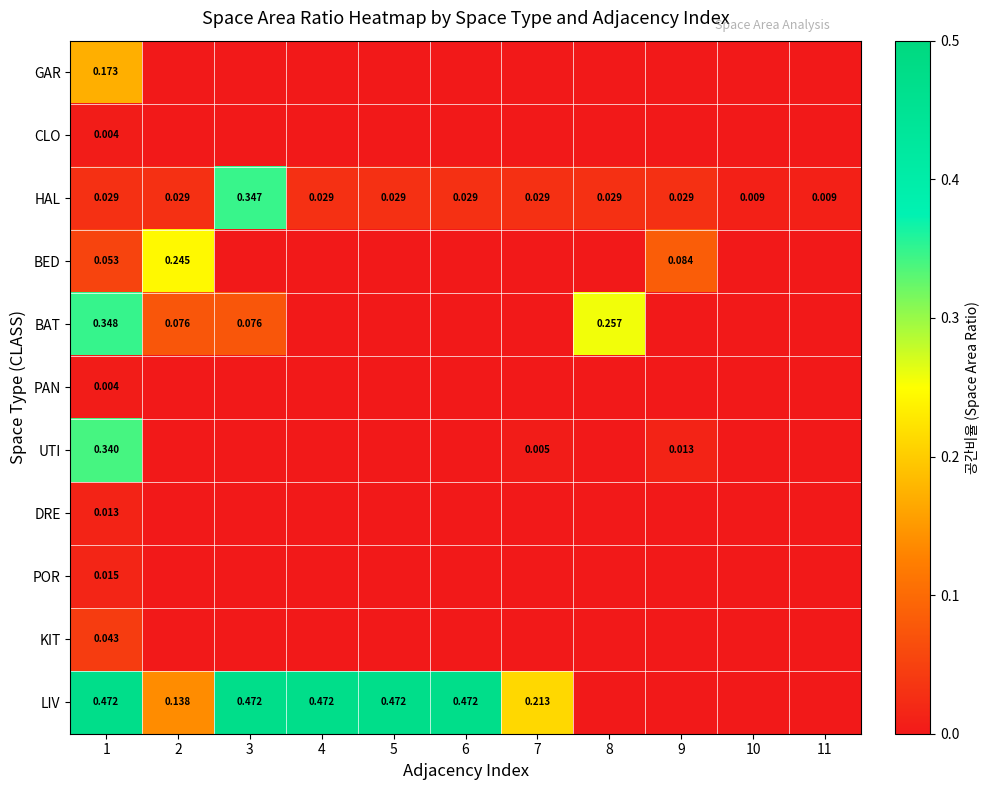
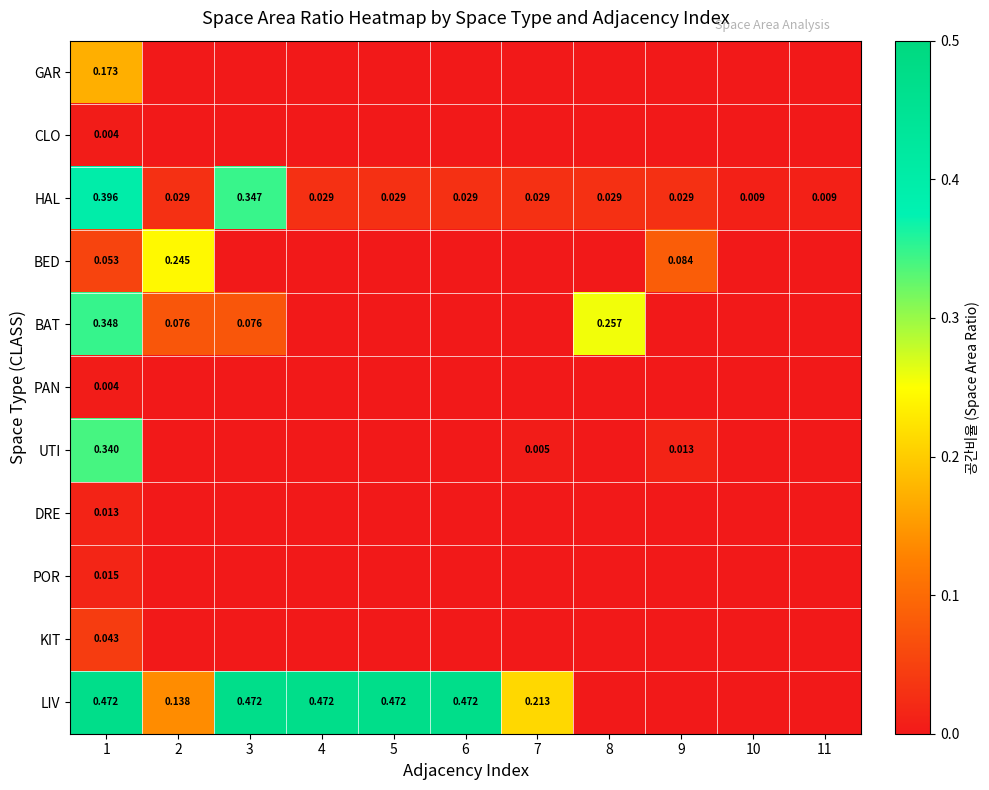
  {
    "GAR": {
      "1": 0.173
    },
    "CLO": {
      "1": 0.004
    },
    "HAL": {
-     "1": 0.029,
+     "1": 0.396,
      "2": 0.029,
      "3": 0.347,
      "4": 0.029,
      "5": 0.029,
      "6": 0.029,
      "7": 0.029,
      "8": 0.029,
      "9": 0.029,
      "10": 0.009,
      "11": 0.009
    },
    "BED": {
      "1": 0.053,
      "2": 0.245,
      "9": 0.084
    },
    "BAT": {
      "1": 0.348,
      "2": 0.076,
      "3": 0.076,
      "8": 0.257
    },
    "PAN": {
      "1": 0.004
    },
    "UTI": {
      "1": 0.340,
      "7": 0.005,
      "9": 0.013
    },
    "DRE": {
      "1": 0.013
    },
    "POR": {
      "1": 0.015
    },
    "KIT": {
      "1": 0.043
    },
    "LIV": {
      "1": 0.472,
      "2": 0.138,
      "3": 0.472,
      "4": 0.472,
      "5": 0.472,
      "6": 0.472,
      "7": 0.213
    }
  }
